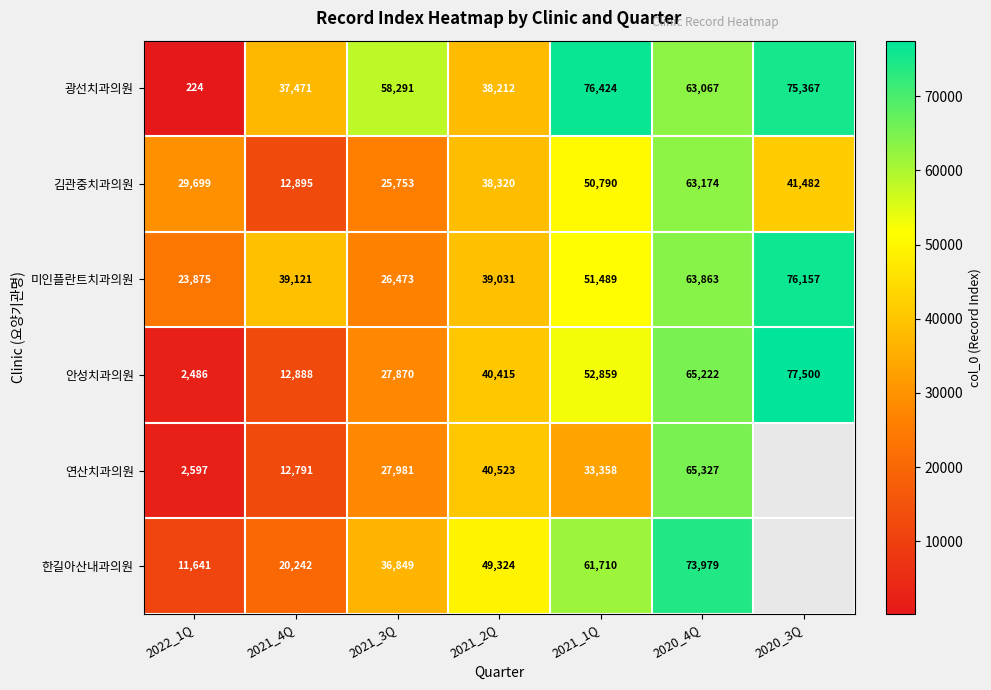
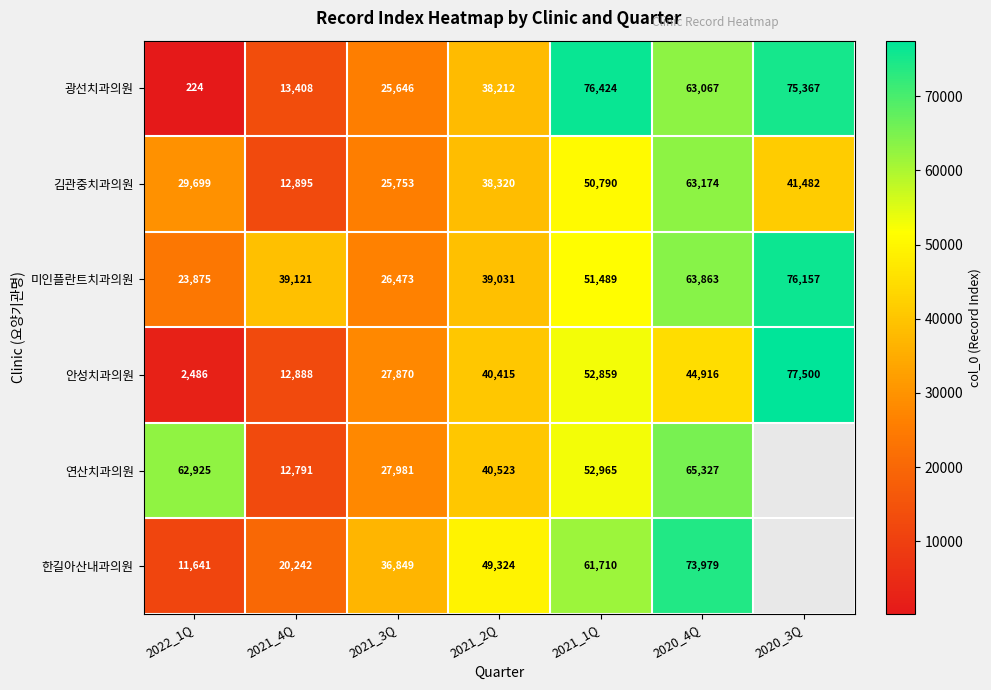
  {
    "광선치과의원": {
      "2022_1Q": "224",
-     "2021_4Q": "37,471",
-     "2021_3Q": "58,291",
+     "2021_4Q": "13,408",
+     "2021_3Q": "25,646",
      "2021_2Q": "38,212",
      "2021_1Q": "76,424",
      "2020_4Q": "63,067",
      "2020_3Q": "75,367"
    },
    "김관중치과의원": {
      "2022_1Q": "29,699",
      "2021_4Q": "12,895",
      "2021_3Q": "25,753",
      "2021_2Q": "38,320",
      "2021_1Q": "50,790",
      "2020_4Q": "63,174",
      "2020_3Q": "41,482"
    },
    "미인플란트치과의원": {
      "2022_1Q": "23,875",
      "2021_4Q": "39,121",
      "2021_3Q": "26,473",
      "2021_2Q": "39,031",
      "2021_1Q": "51,489",
      "2020_4Q": "63,863",
      "2020_3Q": "76,157"
    },
    "안성치과의원": {
      "2022_1Q": "2,486",
      "2021_4Q": "12,888",
      "2021_3Q": "27,870",
      "2021_2Q": "40,415",
      "2021_1Q": "52,859",
-     "2020_4Q": "65,222",
+     "2020_4Q": "44,916",
      "2020_3Q": "77,500"
    },
    "연산치과의원": {
-     "2022_1Q": "2,597",
+     "2022_1Q": "62,925",
      "2021_4Q": "12,791",
      "2021_3Q": "27,981",
      "2021_2Q": "40,523",
-     "2021_1Q": "33,358",
+     "2021_1Q": "52,965",
      "2020_4Q": "65,327"
    },
    "한길아산내과의원": {
      "2022_1Q": "11,641",
      "2021_4Q": "20,242",
      "2021_3Q": "36,849",
      "2021_2Q": "49,324",
      "2021_1Q": "61,710",
      "2020_4Q": "73,979"
    }
  }
